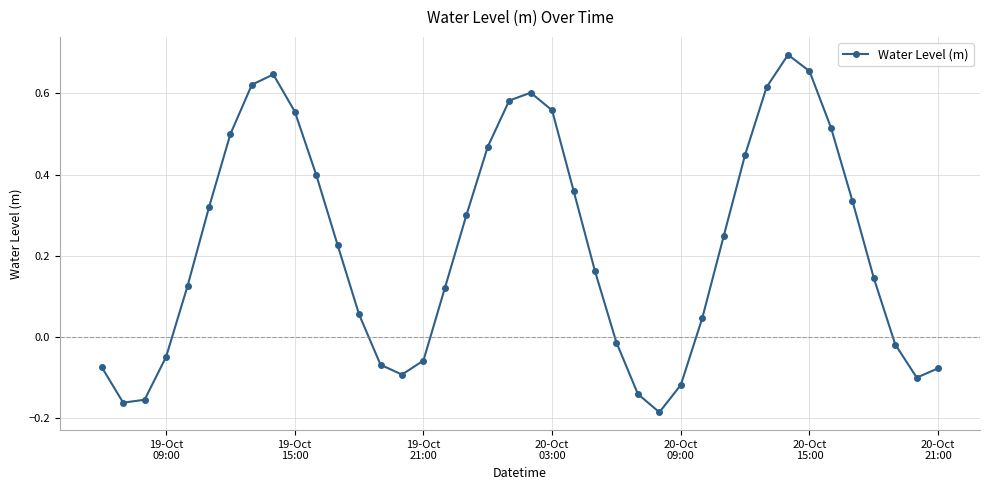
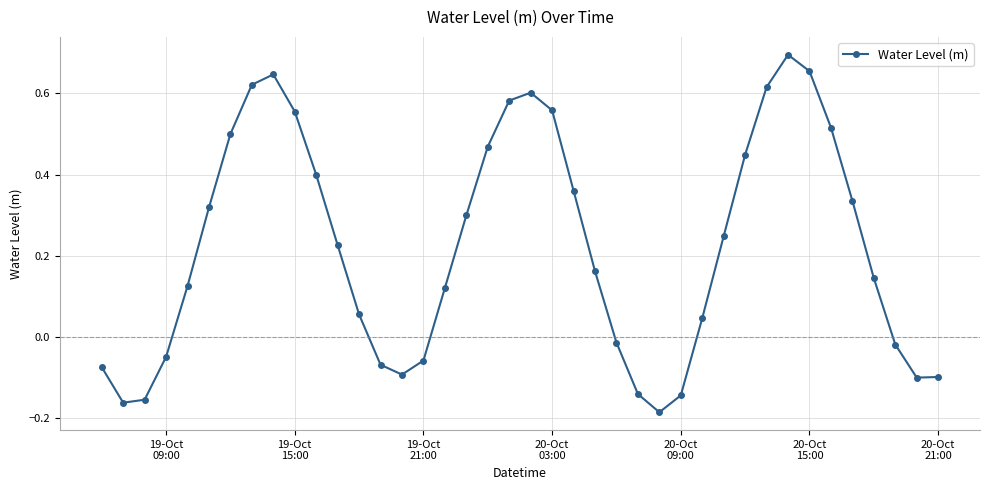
  {
    "19-Oct 09:00": -0.05,
    "19-Oct 15:00": 0.56,
    "19-Oct 21:00": -0.06,
    "20-Oct 03:00": 0.56,
-   "20-Oct 09:00": -0.12,
+   "20-Oct 09:00": -0.14,
    "20-Oct 15:00": 0.65,
-   "20-Oct 21:00": -0.08
+   "20-Oct 21:00": -0.10
  }
